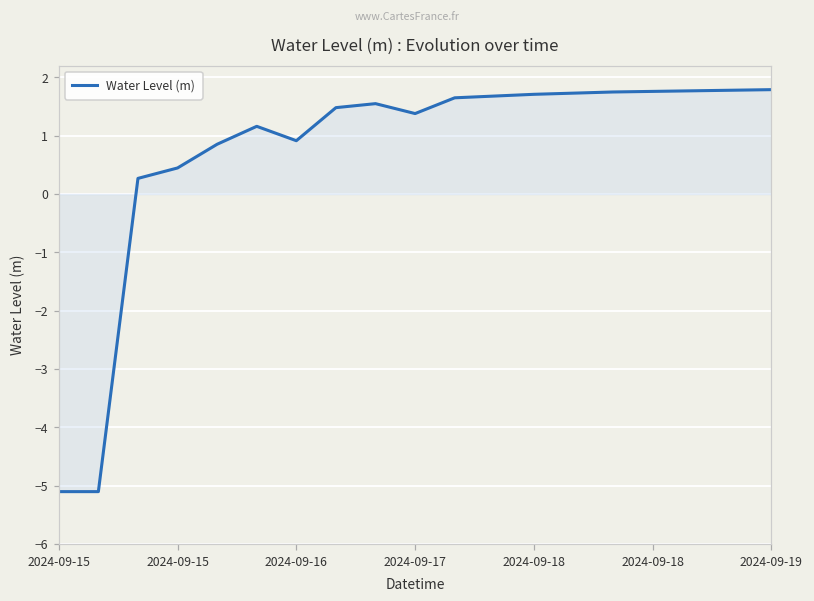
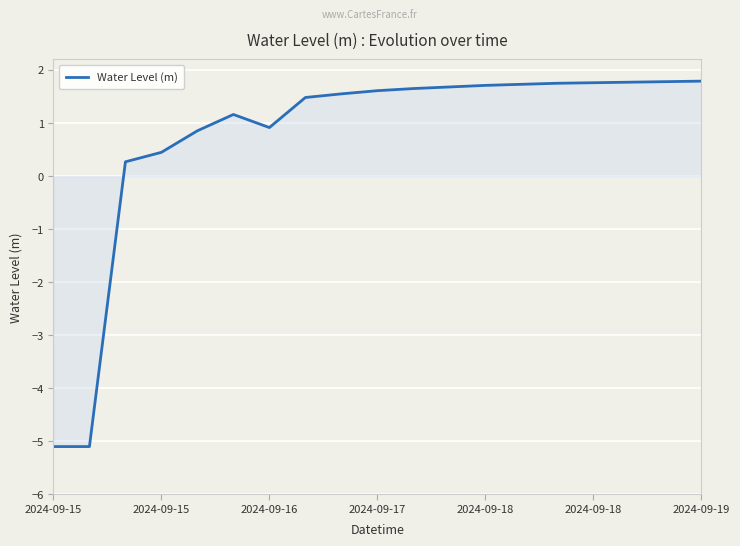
  {
    "Water Level (m)": {
-     "2024-09-17": 1.4
+     "2024-09-17": 1.6
    }
  }
